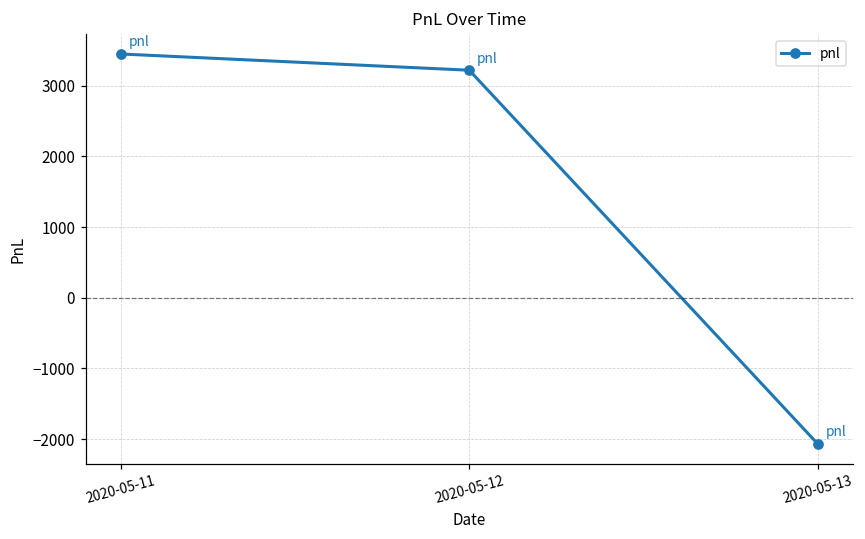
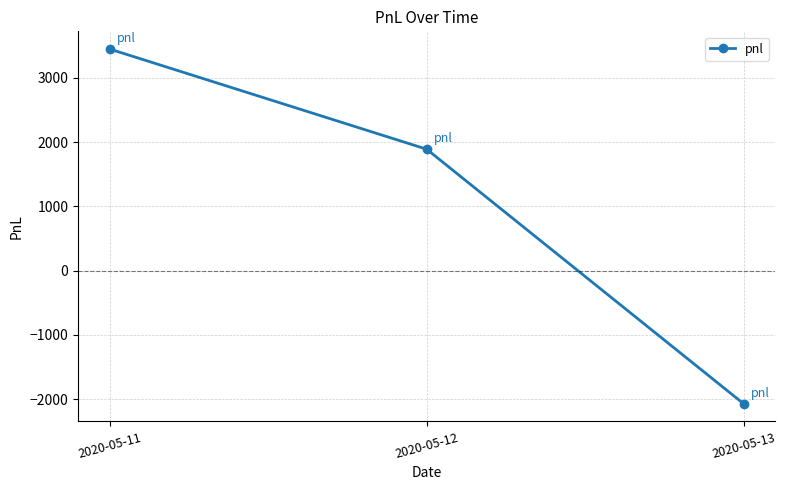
  {
    "2020-05-11": 3500,
-   "2020-05-12": 3200,
+   "2020-05-12": 1900,
    "2020-05-13": -2100
  }
